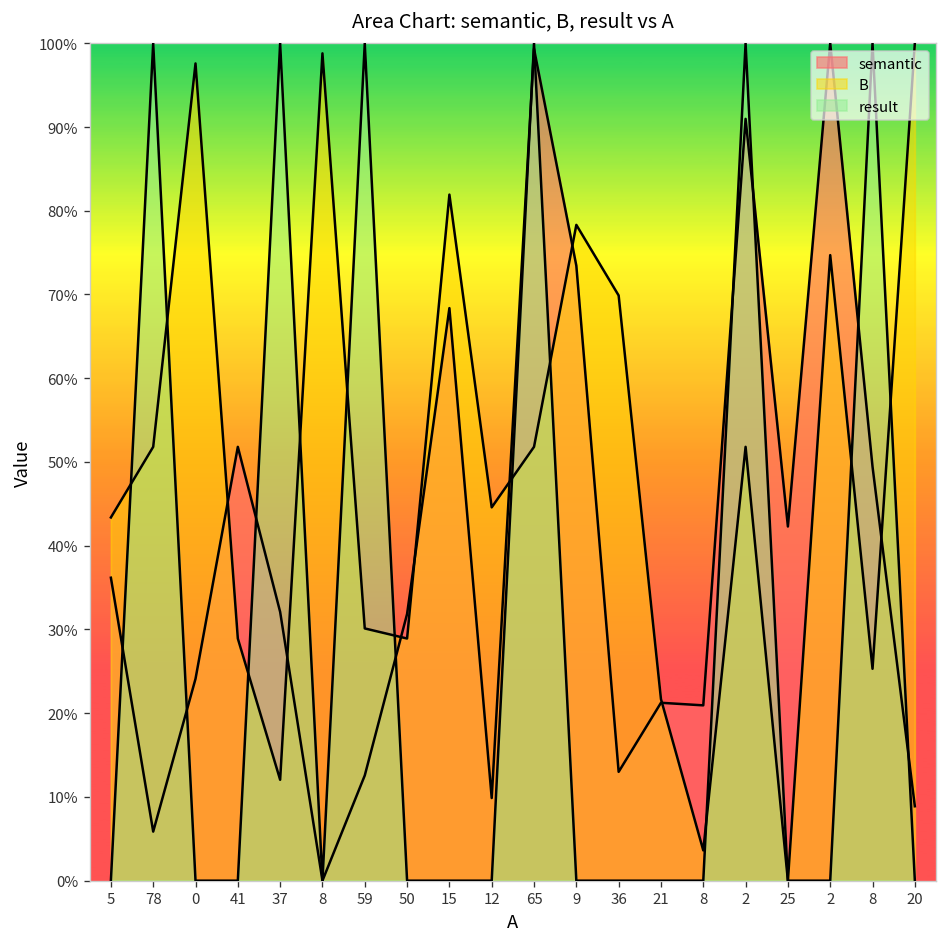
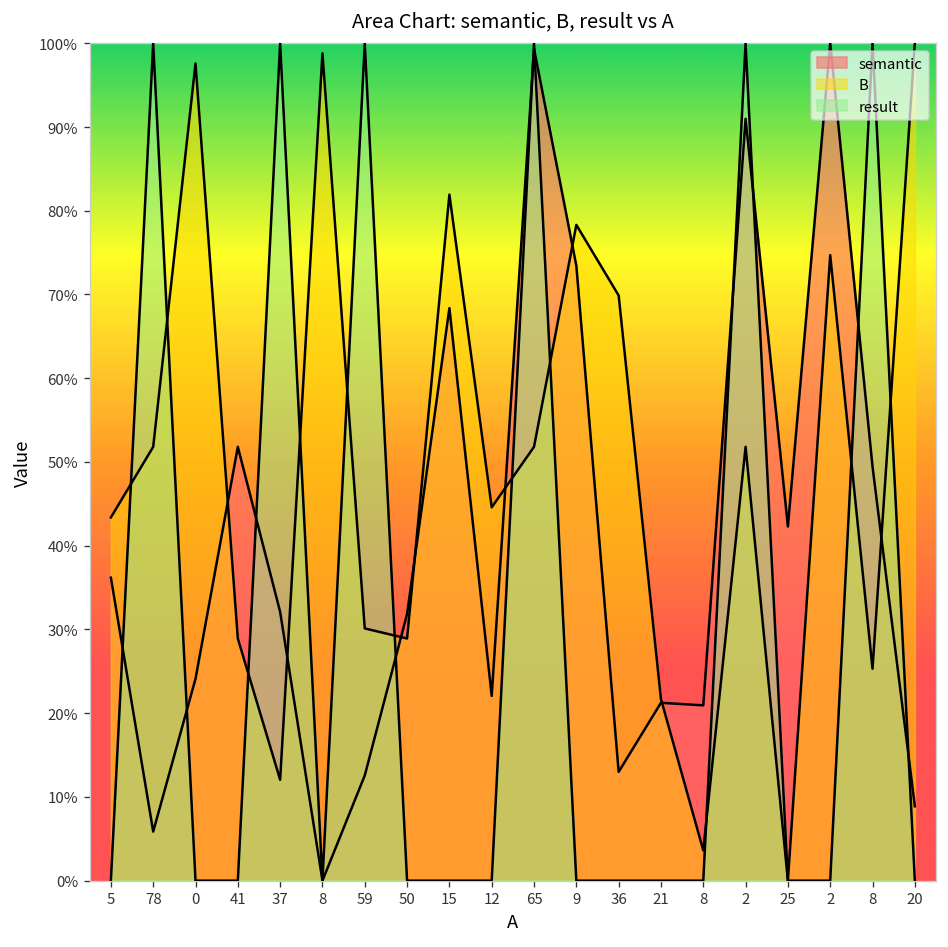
  {
    "semantic": {
      "5": "36%",
      "78": "6%",
      "0": "24%",
      "41": "52%",
      "37": "32%",
      "59": "13%",
      "50": "32%",
      "15": "68%",
-     "12": "10%",
+     "12": "22%",
      "65": "99%",
      "9": "73%",
      "36": "13%",
      "21": "21%",
      "25": "42%",
      "20": "9%"
    },
    "B": {
      "5": "43%",
      "78": "52%",
      "0": "98%",
      "41": "29%",
      "37": "12%",
      "59": "30%",
      "50": "29%",
      "15": "82%",
      "12": "45%",
      "65": "52%",
      "9": "78%",
      "36": "70%",
      "21": "22%",
      "20": "100%"
    },
    "result": {
      "5": "0%",
      "78": "100%",
      "0": "0%",
      "41": "0%",
      "37": "100%",
      "59": "100%",
      "50": "0%",
      "15": "0%",
      "12": "0%",
      "65": "100%",
      "9": "0%",
      "36": "0%",
      "21": "0%",
      "20": "0%"
    }
  }
